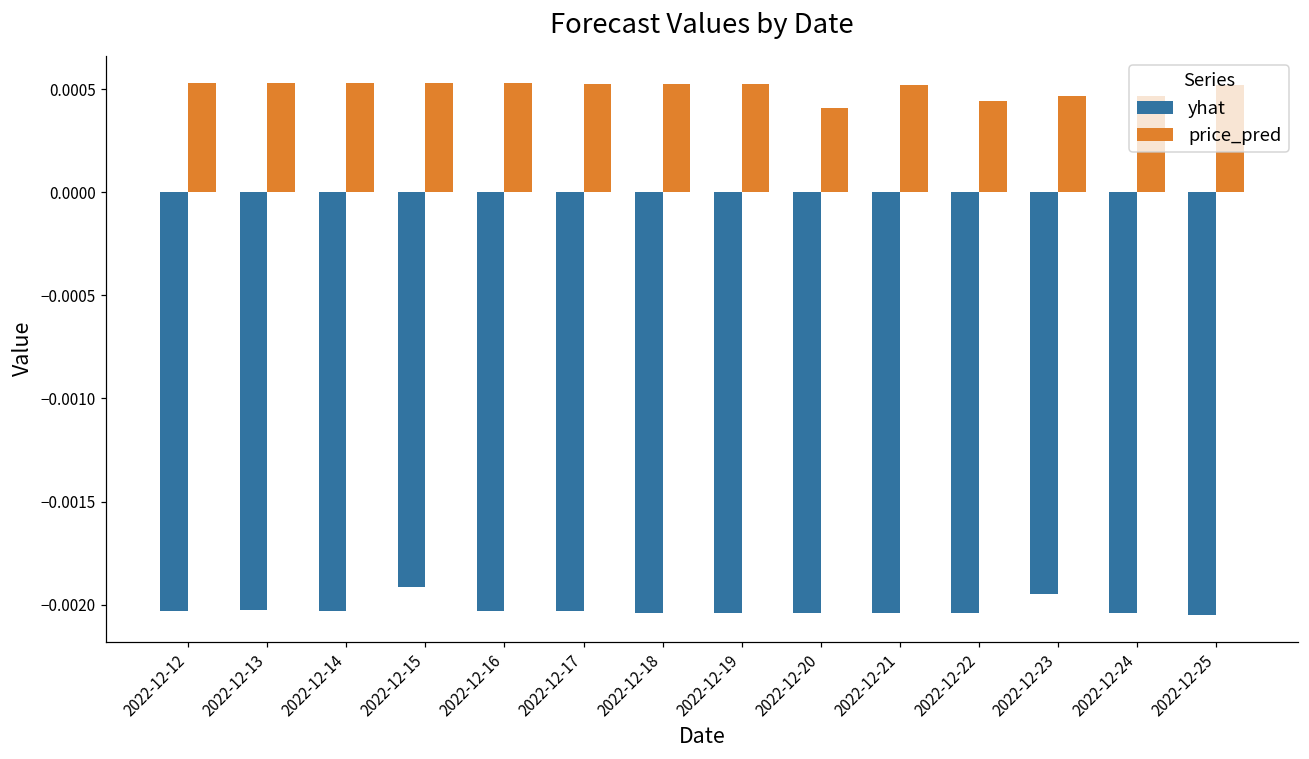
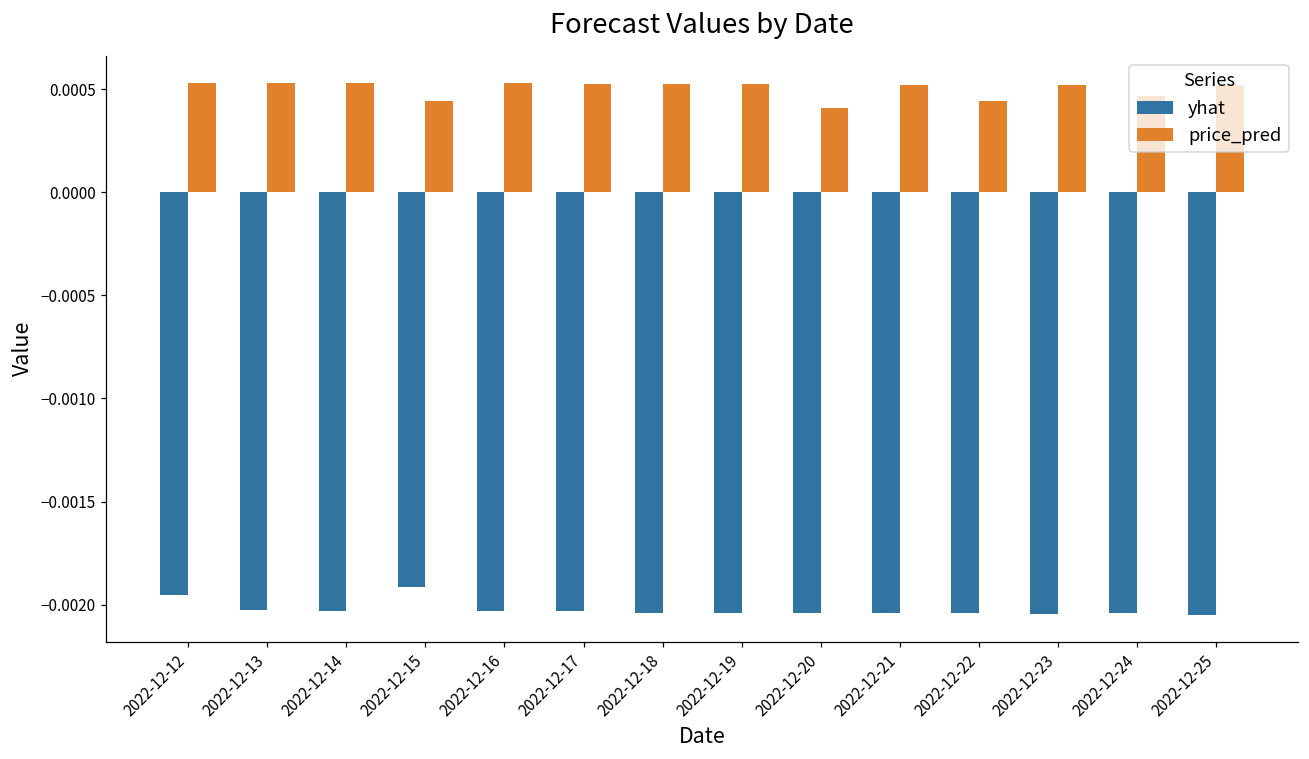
  {
    "yhat": {
-     "2022-12-12": -0.00203,
+     "2022-12-12": -0.00195,
      "2022-12-13": -0.00203,
      "2022-12-14": -0.00203,
      "2022-12-15": -0.00191,
      "2022-12-16": -0.00203,
      "2022-12-17": -0.00203,
      "2022-12-18": -0.00204,
      "2022-12-19": -0.00204,
      "2022-12-20": -0.00204,
      "2022-12-21": -0.00204,
      "2022-12-22": -0.00204,
-     "2022-12-23": -0.00195,
+     "2022-12-23": -0.00204,
      "2022-12-24": -0.00204,
      "2022-12-25": -0.00205
    },
    "price_pred": {
      "2022-12-12": 0.00053,
      "2022-12-13": 0.00053,
      "2022-12-14": 0.00053,
-     "2022-12-15": 0.00053,
+     "2022-12-15": 0.00044,
      "2022-12-16": 0.00053,
      "2022-12-17": 0.00053,
      "2022-12-18": 0.00053,
      "2022-12-19": 0.00053,
      "2022-12-20": 0.00041,
      "2022-12-21": 0.00052,
      "2022-12-22": 0.00044,
-     "2022-12-23": 0.00047
+     "2022-12-23": 0.00052
    }
  }
